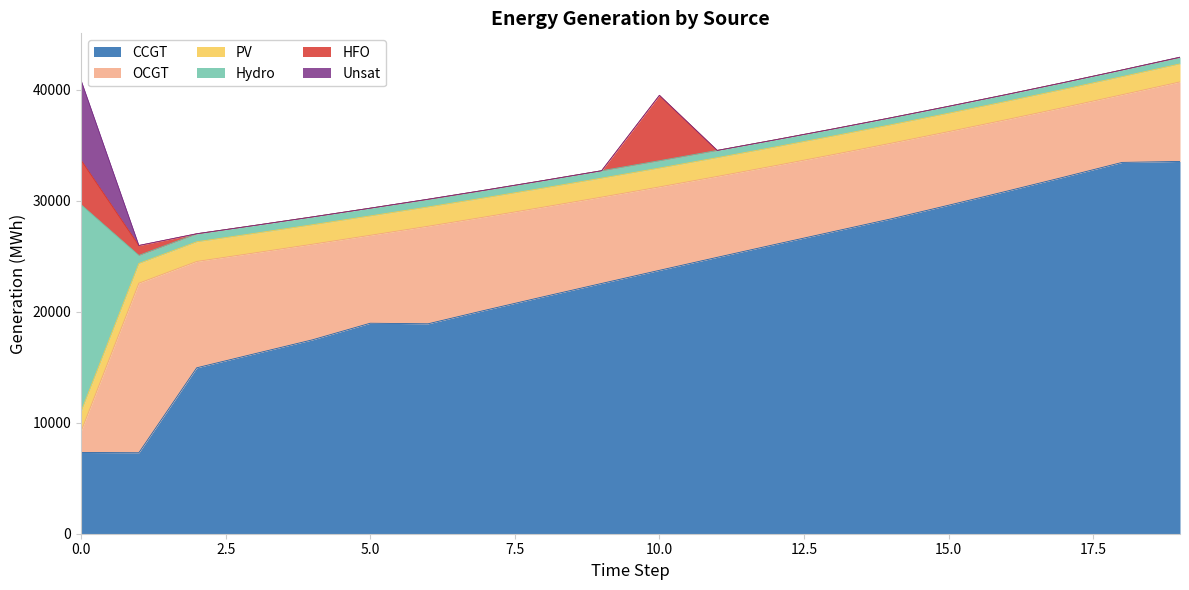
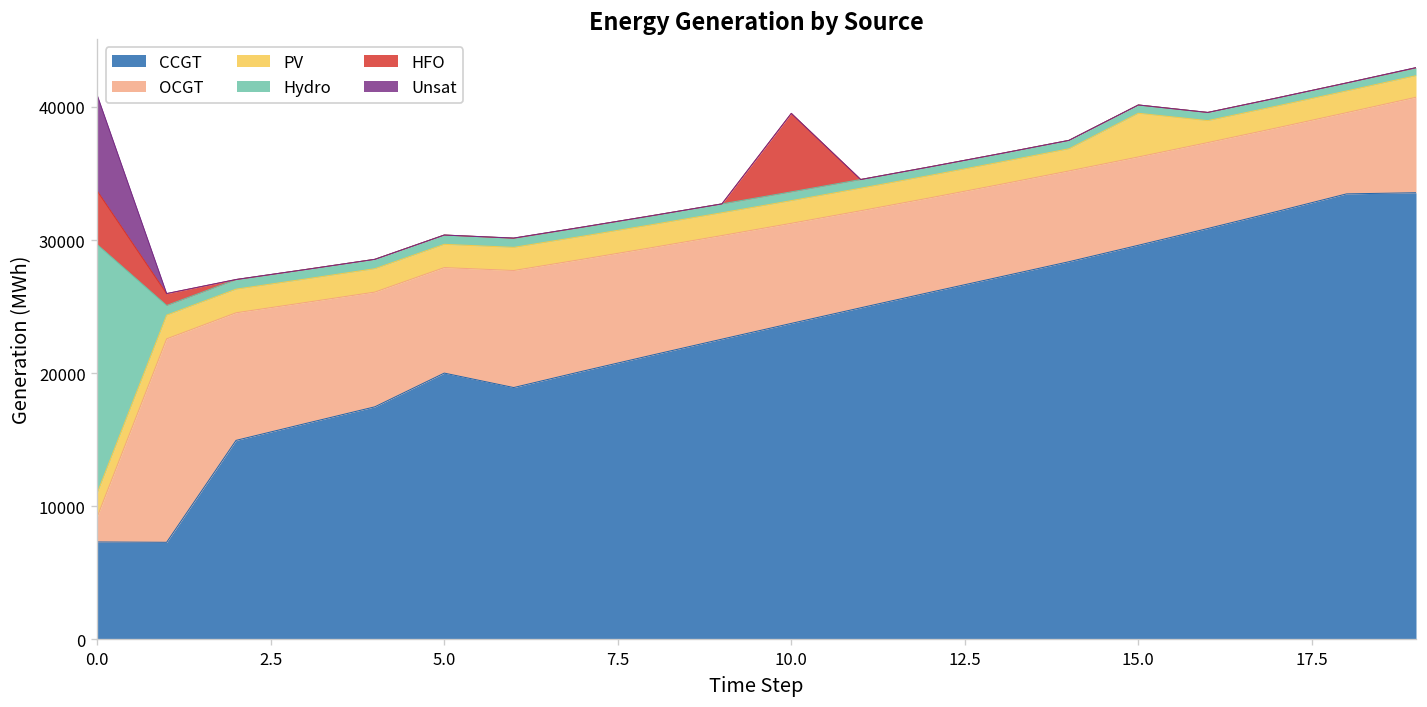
  {
    "CCGT": {
      "0.0": 7300,
-     "5.0": 19000,
+     "5.0": 20000,
      "10.0": 23700,
      "15.0": 29600
    },
    "OCGT": {
      "0.0": 1900,
      "5.0": 7900,
      "10.0": 7500,
      "15.0": 6600
    },
    "PV": {
      "0.0": 1800,
      "5.0": 1700,
      "10.0": 1700,
-     "15.0": 1700
+     "15.0": 3300
    },
    "Hydro": {
      "0.0": 18700,
      "10.0": 700
    },
    "HFO": {
      "0.0": 4000
    },
    "Unsat": {
      "0.0": 7200
    }
  }
